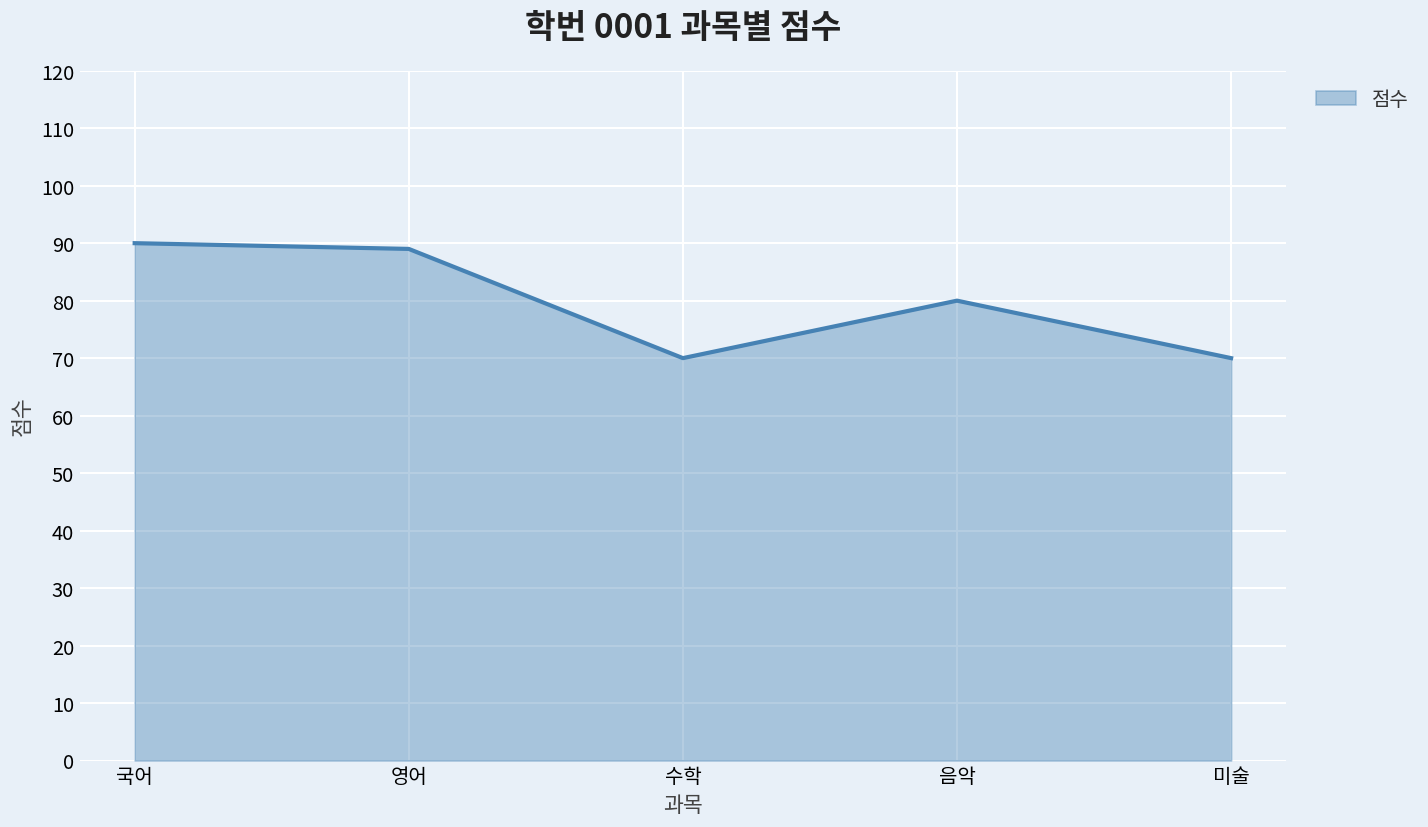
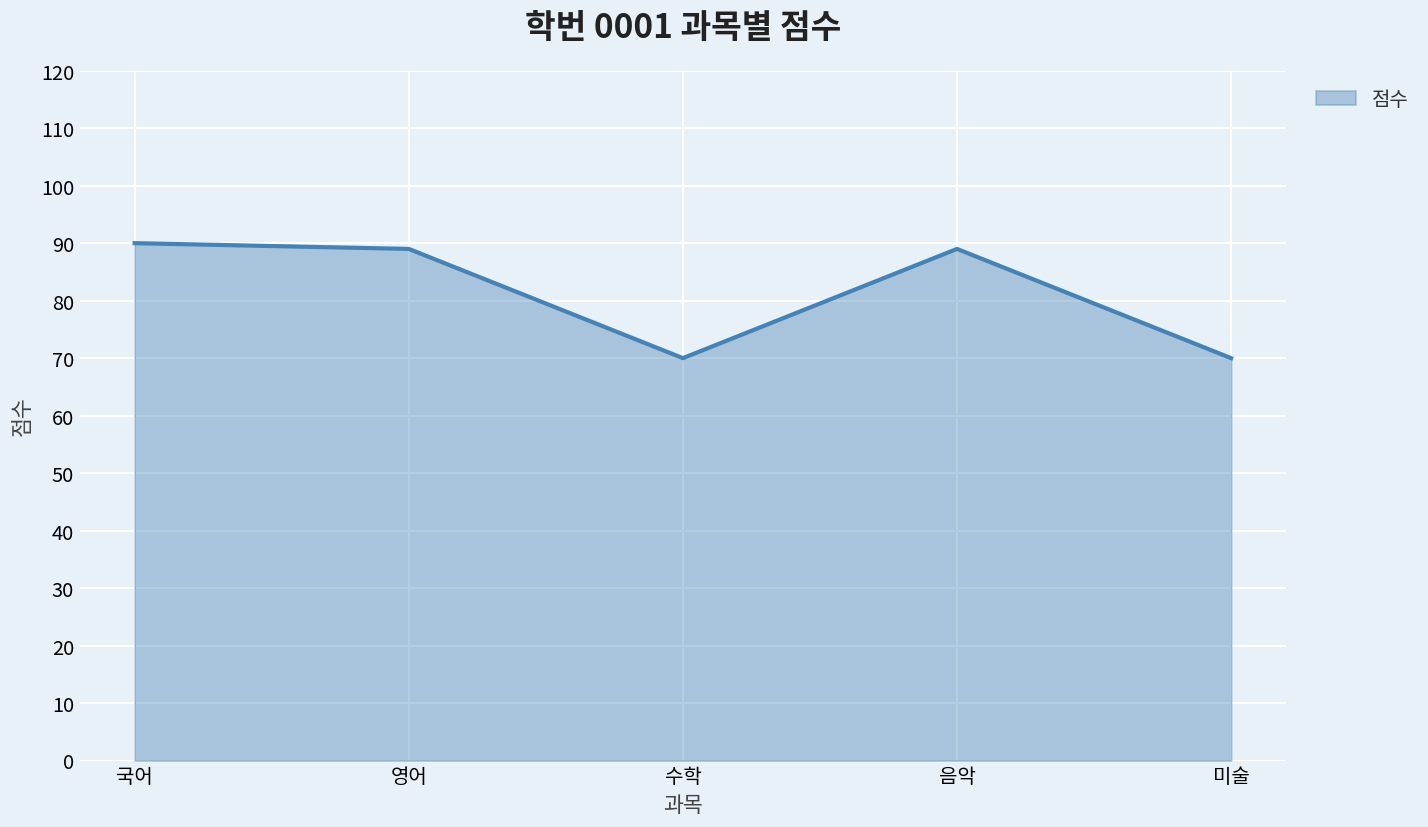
  {
    "국어": 90,
    "영어": 89,
    "수학": 70,
-   "음악": 80,
+   "음악": 89,
    "미술": 70
  }
